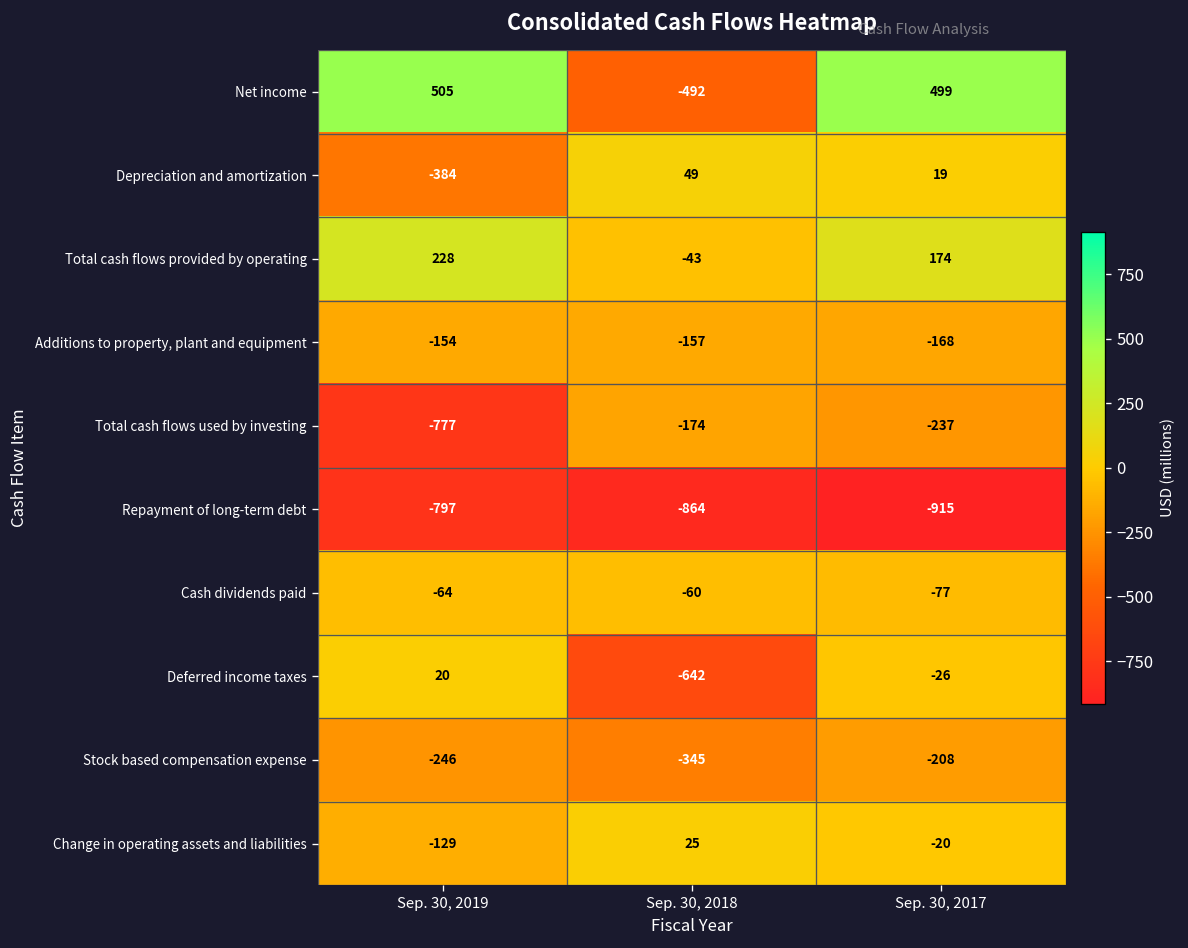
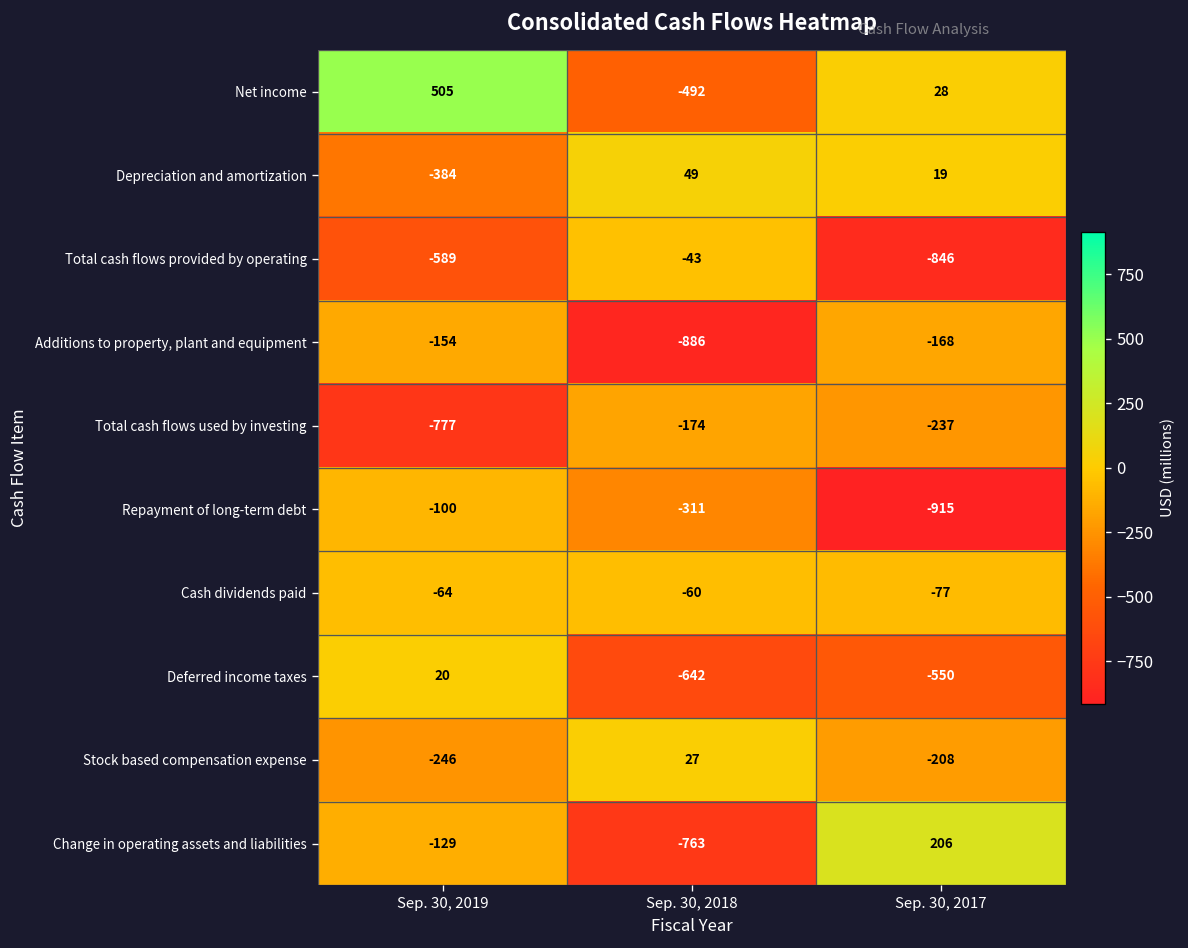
  {
    "Net income": {
      "Sep. 30, 2019": 505,
      "Sep. 30, 2018": -492,
-     "Sep. 30, 2017": 499
+     "Sep. 30, 2017": 28
    },
    "Depreciation and amortization": {
      "Sep. 30, 2019": -384,
      "Sep. 30, 2018": 49,
      "Sep. 30, 2017": 19
    },
    "Total cash flows provided by operating": {
-     "Sep. 30, 2019": 228,
+     "Sep. 30, 2019": -589,
      "Sep. 30, 2018": -43,
-     "Sep. 30, 2017": 174
+     "Sep. 30, 2017": -846
    },
    "Additions to property, plant and equipment": {
      "Sep. 30, 2019": -154,
-     "Sep. 30, 2018": -157,
+     "Sep. 30, 2018": -886,
      "Sep. 30, 2017": -168
    },
    "Total cash flows used by investing": {
      "Sep. 30, 2019": -777,
      "Sep. 30, 2018": -174,
      "Sep. 30, 2017": -237
    },
    "Repayment of long-term debt": {
-     "Sep. 30, 2019": -797,
-     "Sep. 30, 2018": -864,
+     "Sep. 30, 2019": -100,
+     "Sep. 30, 2018": -311,
      "Sep. 30, 2017": -915
    },
    "Cash dividends paid": {
      "Sep. 30, 2019": -64,
      "Sep. 30, 2018": -60,
      "Sep. 30, 2017": -77
    },
    "Deferred income taxes": {
      "Sep. 30, 2019": 20,
      "Sep. 30, 2018": -642,
-     "Sep. 30, 2017": -26
+     "Sep. 30, 2017": -550
    },
    "Stock based compensation expense": {
      "Sep. 30, 2019": -246,
-     "Sep. 30, 2018": -345,
+     "Sep. 30, 2018": 27,
      "Sep. 30, 2017": -208
    },
    "Change in operating assets and liabilities": {
      "Sep. 30, 2019": -129,
-     "Sep. 30, 2018": 25,
-     "Sep. 30, 2017": -20
+     "Sep. 30, 2018": -763,
+     "Sep. 30, 2017": 206
    }
  }
